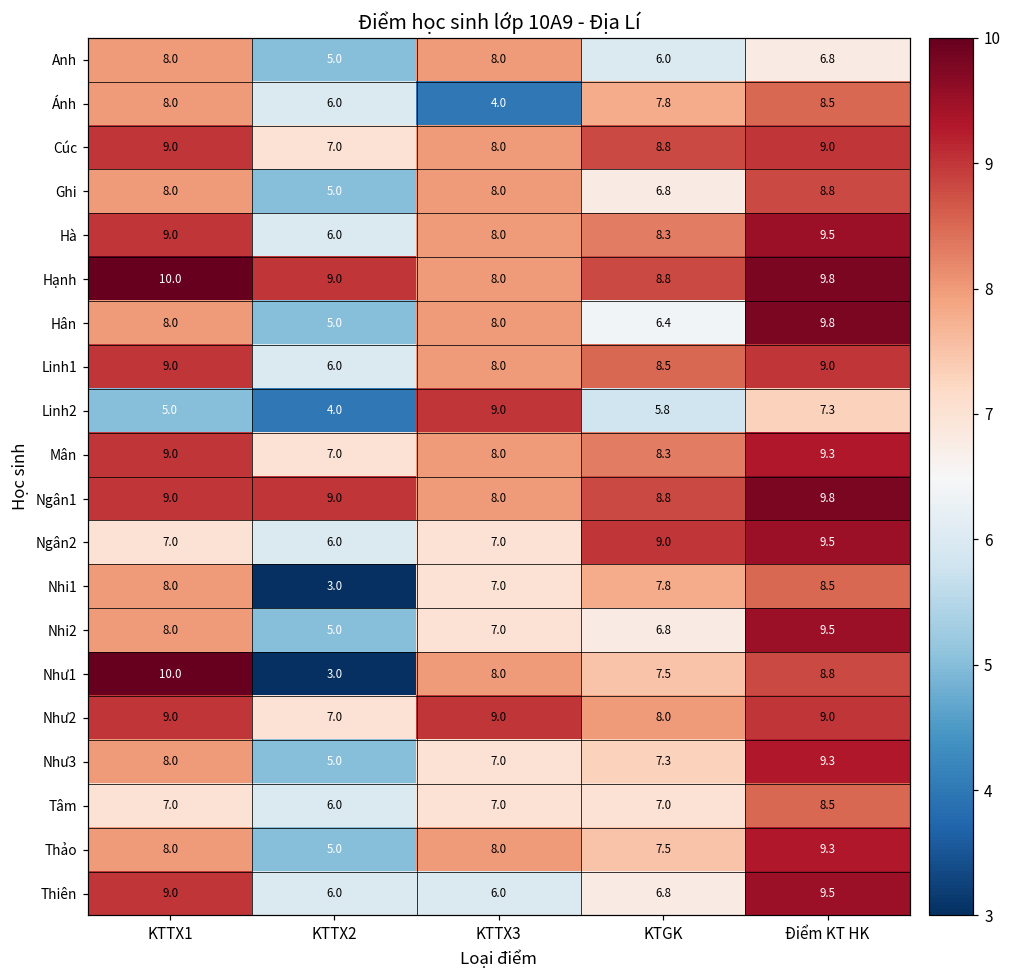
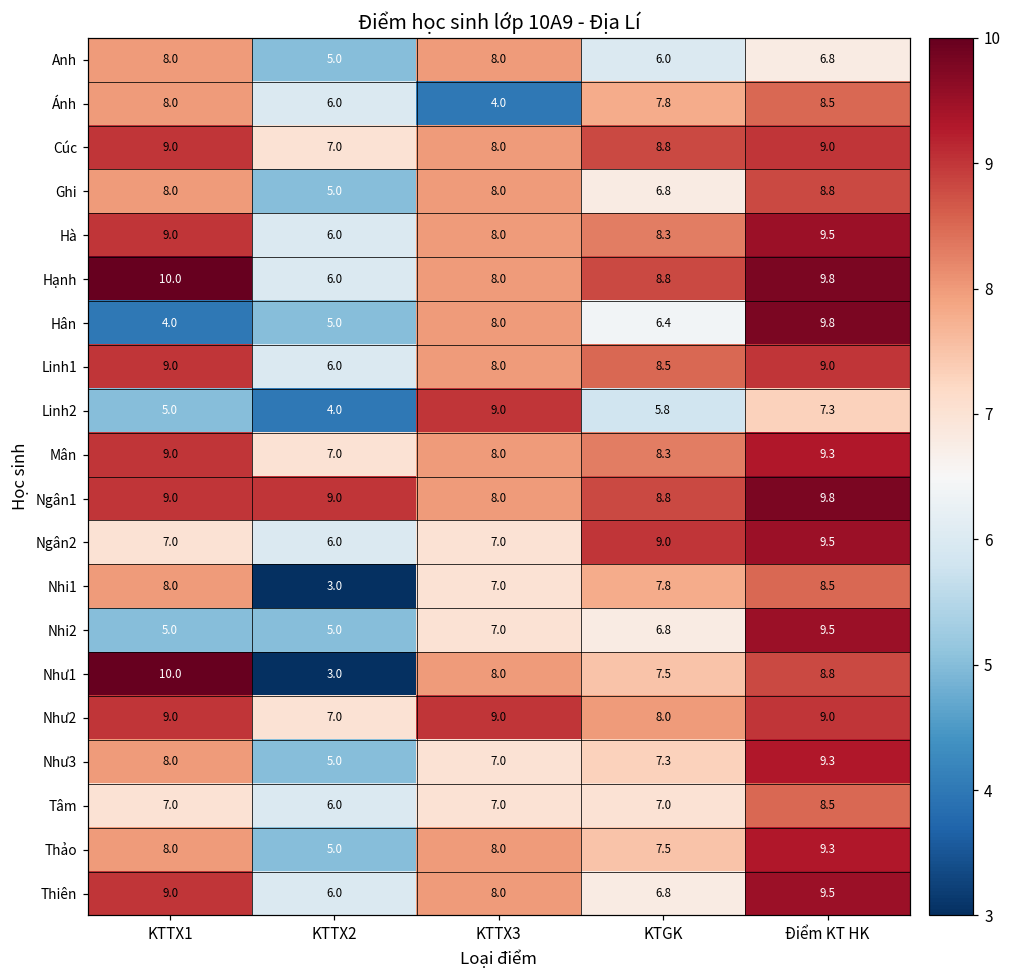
  {
    "Anh": {
      "KTTX1": 8.0,
      "KTTX2": 5.0,
      "KTTX3": 8.0,
      "KTGK": 6.0,
      "Điểm KT HK": 6.8
    },
    "Ánh": {
      "KTTX1": 8.0,
      "KTTX2": 6.0,
      "KTTX3": 4.0,
      "KTGK": 7.8,
      "Điểm KT HK": 8.5
    },
    "Cúc": {
      "KTTX1": 9.0,
      "KTTX2": 7.0,
      "KTTX3": 8.0,
      "KTGK": 8.8,
      "Điểm KT HK": 9.0
    },
    "Ghi": {
      "KTTX1": 8.0,
      "KTTX2": 5.0,
      "KTTX3": 8.0,
      "KTGK": 6.8,
      "Điểm KT HK": 8.8
    },
    "Hà": {
      "KTTX1": 9.0,
      "KTTX2": 6.0,
      "KTTX3": 8.0,
      "KTGK": 8.3,
      "Điểm KT HK": 9.5
    },
    "Hạnh": {
      "KTTX1": 10.0,
-     "KTTX2": 9.0,
+     "KTTX2": 6.0,
      "KTTX3": 8.0,
      "KTGK": 8.8,
      "Điểm KT HK": 9.8
    },
    "Hân": {
-     "KTTX1": 8.0,
+     "KTTX1": 4.0,
      "KTTX2": 5.0,
      "KTTX3": 8.0,
      "KTGK": 6.4,
      "Điểm KT HK": 9.8
    },
    "Linh1": {
      "KTTX1": 9.0,
      "KTTX2": 6.0,
      "KTTX3": 8.0,
      "KTGK": 8.5,
      "Điểm KT HK": 9.0
    },
    "Linh2": {
      "KTTX1": 5.0,
      "KTTX2": 4.0,
      "KTTX3": 9.0,
      "KTGK": 5.8,
      "Điểm KT HK": 7.3
    },
    "Mân": {
      "KTTX1": 9.0,
      "KTTX2": 7.0,
      "KTTX3": 8.0,
      "KTGK": 8.3,
      "Điểm KT HK": 9.3
    },
    "Ngân1": {
      "KTTX1": 9.0,
      "KTTX2": 9.0,
      "KTTX3": 8.0,
      "KTGK": 8.8,
      "Điểm KT HK": 9.8
    },
    "Ngân2": {
      "KTTX1": 7.0,
      "KTTX2": 6.0,
      "KTTX3": 7.0,
      "KTGK": 9.0,
      "Điểm KT HK": 9.5
    },
    "Nhi1": {
      "KTTX1": 8.0,
      "KTTX2": 3.0,
      "KTTX3": 7.0,
      "KTGK": 7.8,
      "Điểm KT HK": 8.5
    },
    "Nhi2": {
-     "KTTX1": 8.0,
+     "KTTX1": 5.0,
      "KTTX2": 5.0,
      "KTTX3": 7.0,
      "KTGK": 6.8,
      "Điểm KT HK": 9.5
    },
    "Như1": {
      "KTTX1": 10.0,
      "KTTX2": 3.0,
      "KTTX3": 8.0,
      "KTGK": 7.5,
      "Điểm KT HK": 8.8
    },
    "Như2": {
      "KTTX1": 9.0,
      "KTTX2": 7.0,
      "KTTX3": 9.0,
      "KTGK": 8.0,
      "Điểm KT HK": 9.0
    },
    "Như3": {
      "KTTX1": 8.0,
      "KTTX2": 5.0,
      "KTTX3": 7.0,
      "KTGK": 7.3,
      "Điểm KT HK": 9.3
    },
    "Tâm": {
      "KTTX1": 7.0,
      "KTTX2": 6.0,
      "KTTX3": 7.0,
      "KTGK": 7.0,
      "Điểm KT HK": 8.5
    },
    "Thảo": {
      "KTTX1": 8.0,
      "KTTX2": 5.0,
      "KTTX3": 8.0,
      "KTGK": 7.5,
      "Điểm KT HK": 9.3
    },
    "Thiên": {
      "KTTX1": 9.0,
      "KTTX2": 6.0,
-     "KTTX3": 6.0,
+     "KTTX3": 8.0,
      "KTGK": 6.8,
      "Điểm KT HK": 9.5
    }
  }
